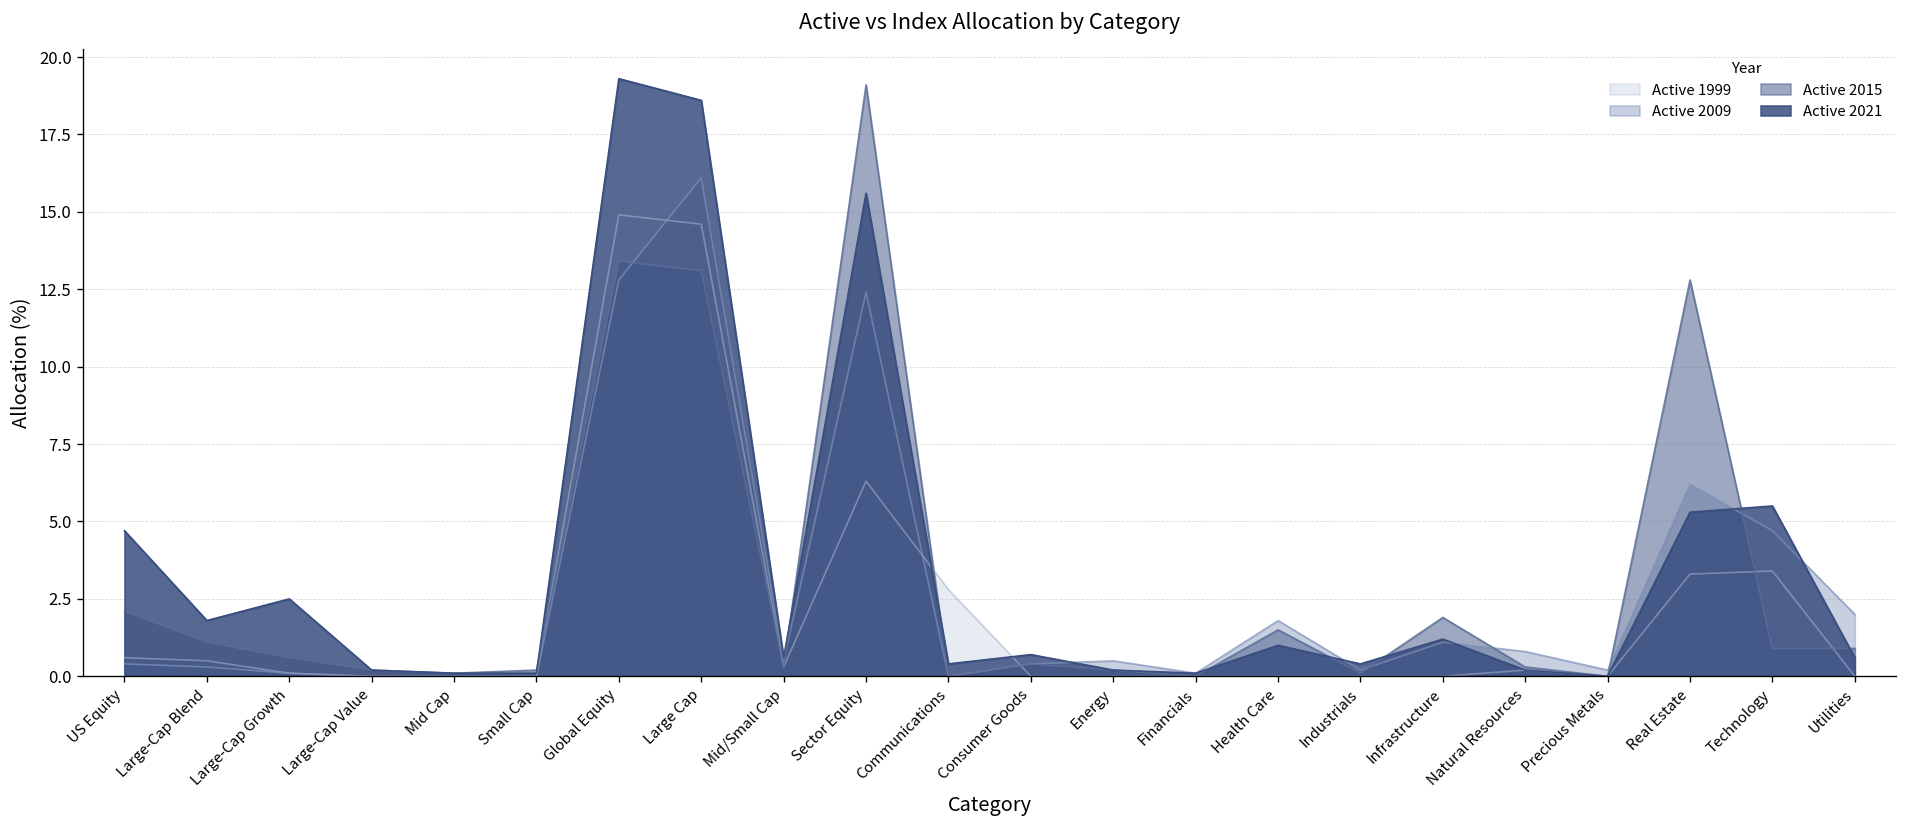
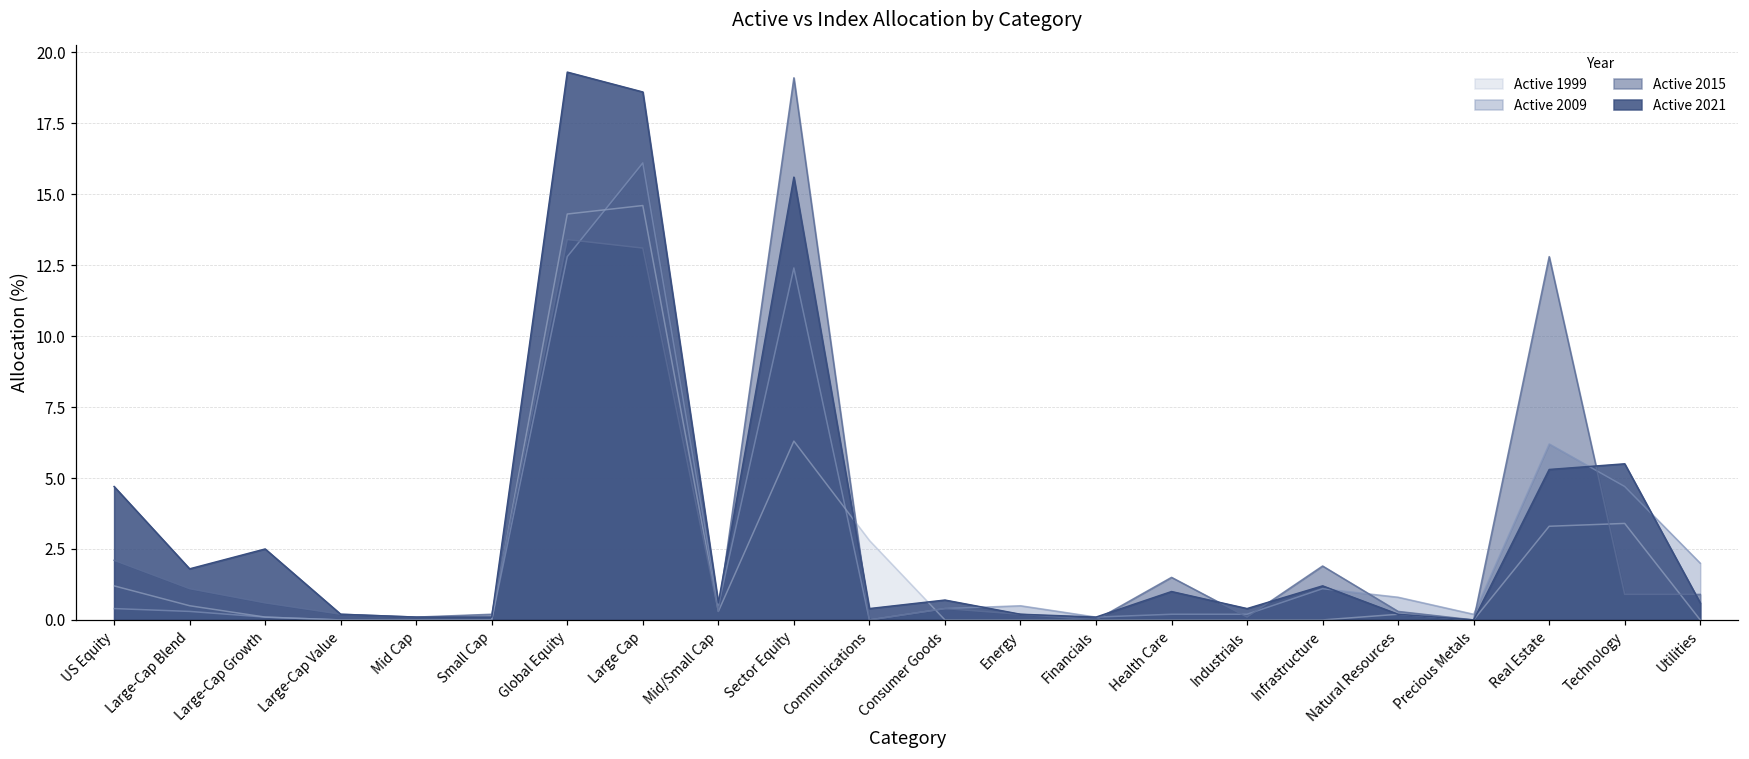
  {
    "Active 1999": {
-     "US Equity": 0.6,
+     "US Equity": 1.2,
      "Large-Cap Blend": 0.5,
-     "Global Equity": 14.9,
+     "Global Equity": 14.3,
      "Large Cap": 14.6,
      "Sector Equity": 6.3,
      "Communications": 2.8,
      "Consumer Goods": 0.0,
      "Energy": 0.0,
      "Health Care": 0.0,
      "Industrials": 0.0,
      "Infrastructure": 0.0,
      "Real Estate": 3.3,
      "Technology": 3.4,
      "Utilities": 0.0
    },
    "Active 2009": {
      "US Equity": 0.4,
      "Large-Cap Blend": 0.3,
      "Global Equity": 12.8,
      "Large Cap": 16.1,
      "Mid/Small Cap": 0.5,
      "Sector Equity": 12.4,
      "Energy": 0.5,
-     "Health Care": 1.8,
+     "Health Care": 0.2,
      "Industrials": 0.2,
      "Infrastructure": 1.1,
      "Natural Resources": 0.8,
      "Precious Metals": 0.2,
      "Real Estate": 6.2,
      "Technology": 4.7,
      "Utilities": 2.0
    }
  }
